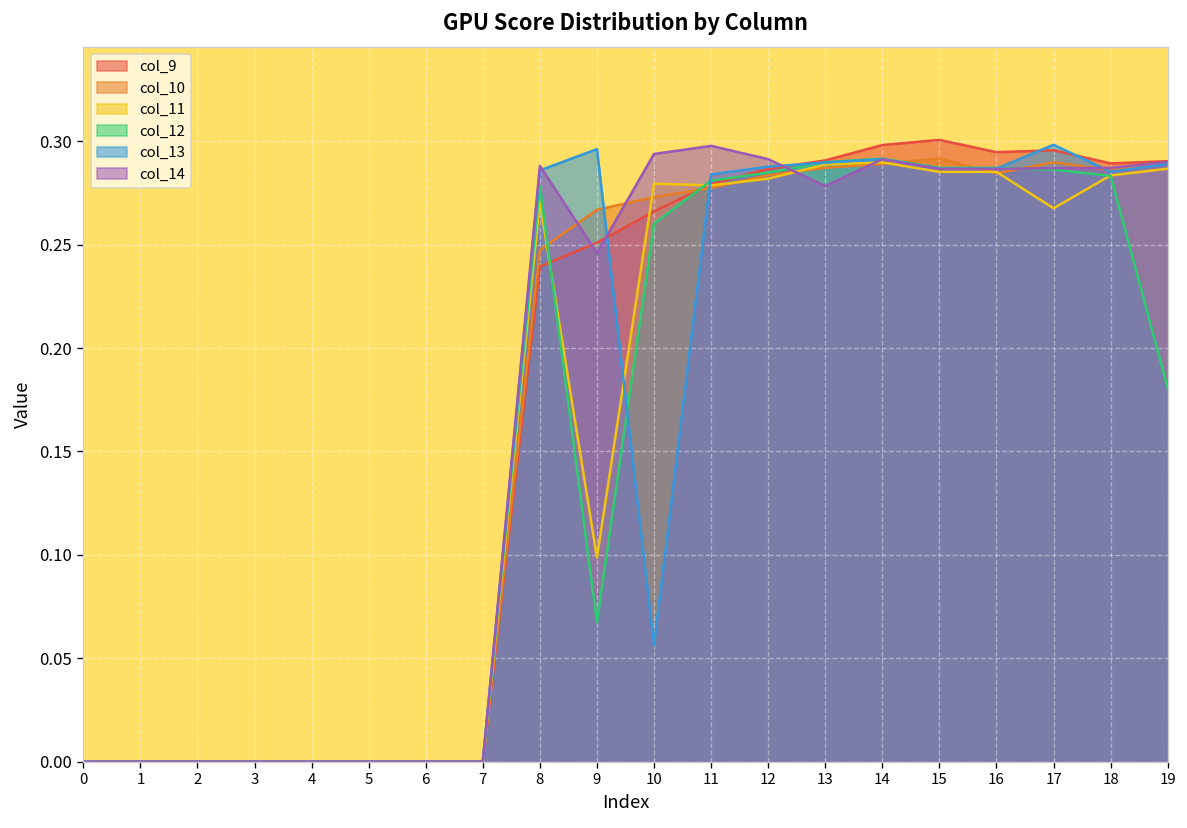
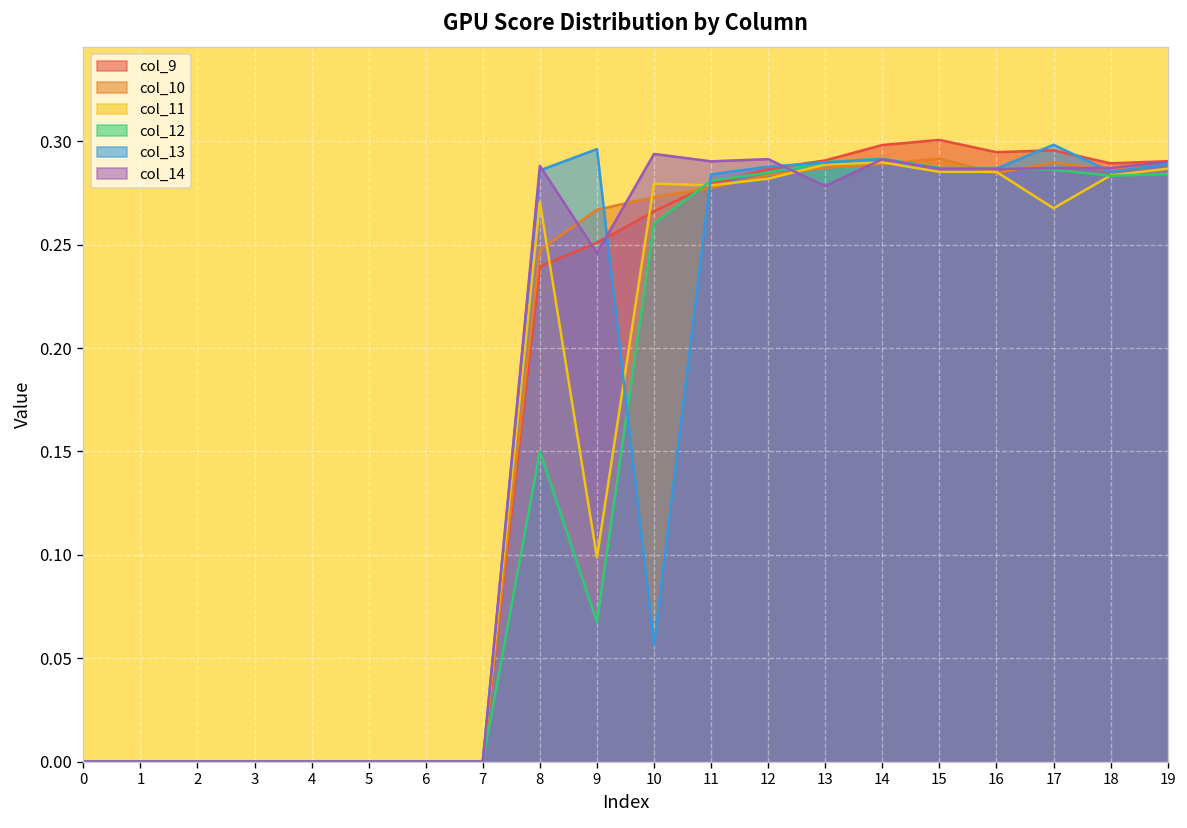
  {
    "col_11": {
      "8": 0.271,
      "9": 0.099,
      "10": 0.280,
      "12": 0.282,
      "17": 0.268,
      "19": 0.287
    },
    "col_12": {
-     "8": 0.278,
+     "8": 0.150,
      "9": 0.067,
      "10": 0.260,
      "11": 0.281,
-     "19": 0.181
+     "19": 0.284
    },
    "col_13": {
      "8": 0.286,
      "9": 0.296,
      "10": 0.056,
      "11": 0.284,
      "17": 0.298
    },
    "col_14": {
      "8": 0.288,
      "9": 0.246,
      "10": 0.294,
-     "11": 0.298,
+     "11": 0.290,
      "12": 0.291,
      "13": 0.278
    }
  }
